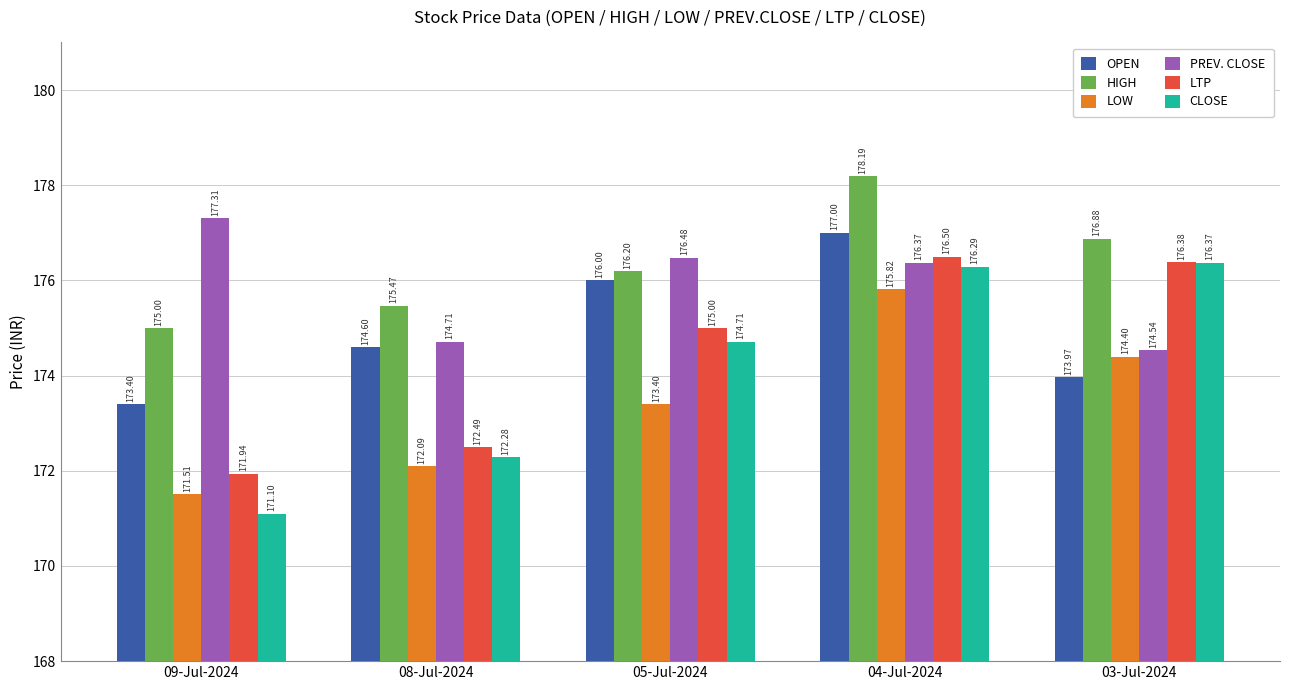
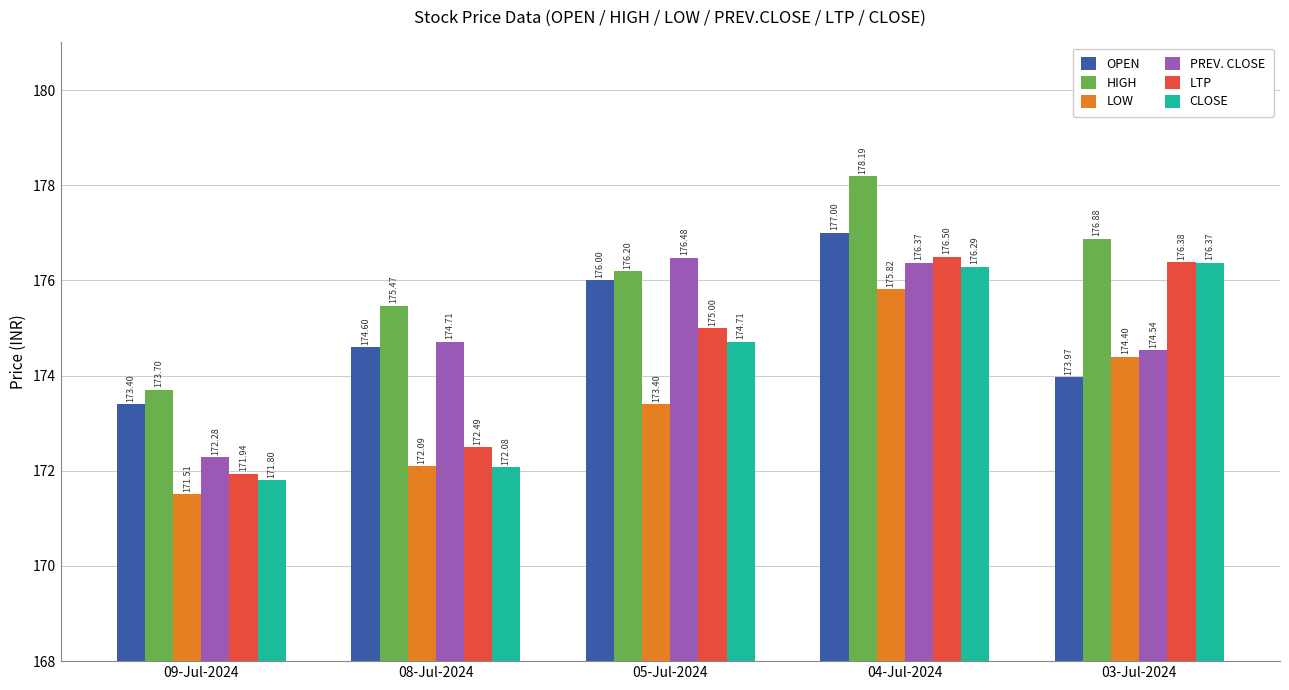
  {
    "OPEN": {
      "09-Jul-2024": 173.40,
      "08-Jul-2024": 174.60,
      "05-Jul-2024": 176.00,
      "04-Jul-2024": 177.00,
      "03-Jul-2024": 173.97
    },
    "HIGH": {
-     "09-Jul-2024": 175.00,
+     "09-Jul-2024": 173.70,
      "08-Jul-2024": 175.47,
      "05-Jul-2024": 176.20,
      "04-Jul-2024": 178.19,
      "03-Jul-2024": 176.88
    },
    "PREV. CLOSE": {
-     "09-Jul-2024": 177.31,
+     "09-Jul-2024": 172.28,
      "08-Jul-2024": 174.71,
      "05-Jul-2024": 176.48,
      "04-Jul-2024": 176.37,
      "03-Jul-2024": 174.54
    },
    "CLOSE": {
-     "09-Jul-2024": 171.10,
-     "08-Jul-2024": 172.28,
+     "09-Jul-2024": 171.80,
+     "08-Jul-2024": 172.08,
      "05-Jul-2024": 174.71,
      "04-Jul-2024": 176.29,
      "03-Jul-2024": 176.37
    }
  }
